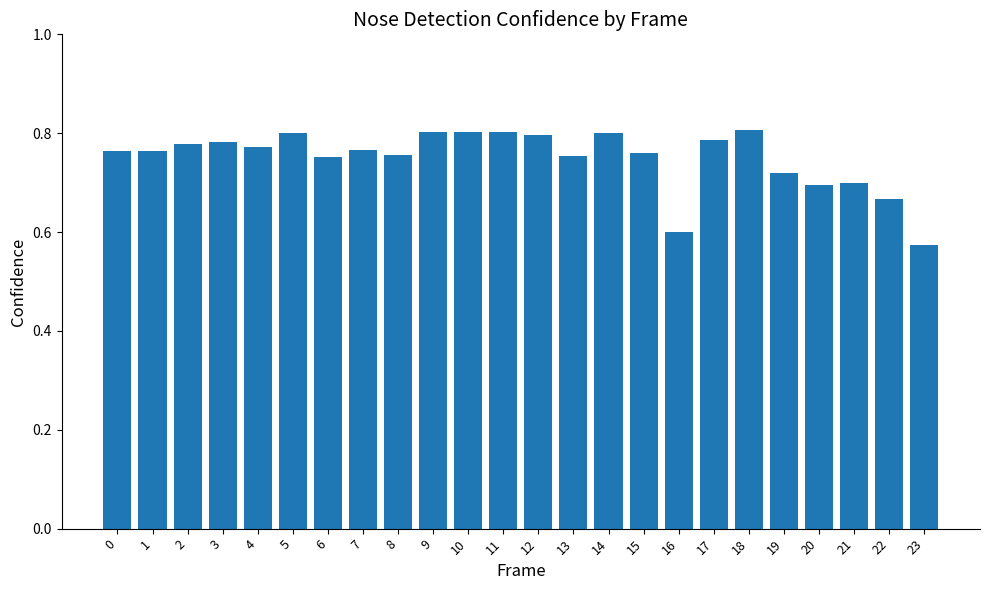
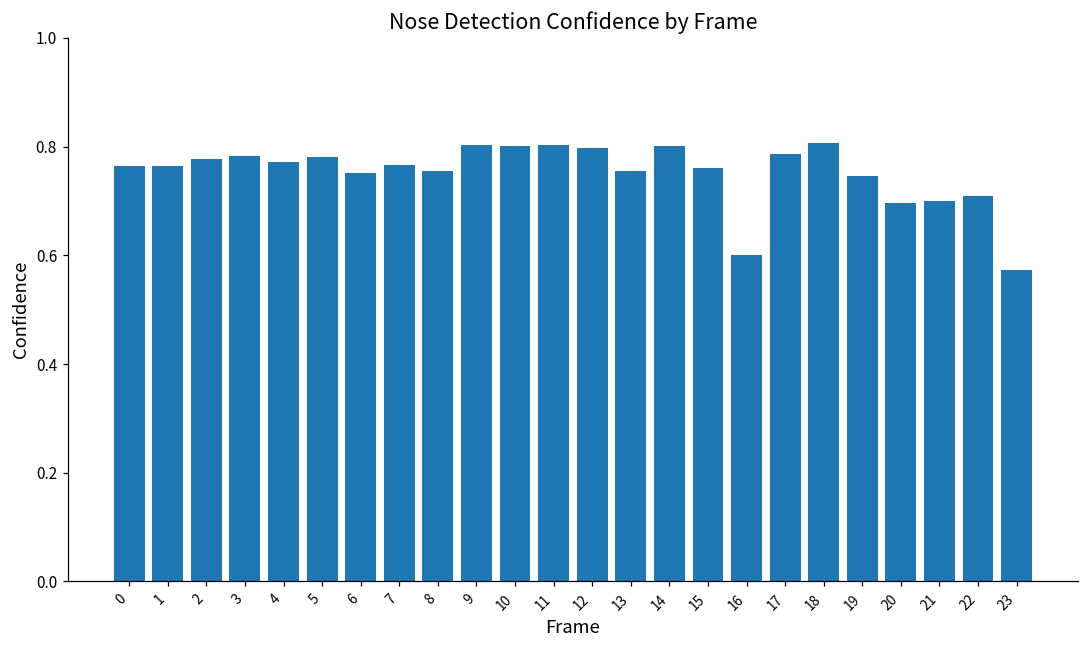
  {
    "0": 0.76,
    "1": 0.76,
    "2": 0.78,
    "3": 0.78,
    "4": 0.77,
-   "5": 0.80,
+   "5": 0.78,
    "6": 0.75,
    "7": 0.77,
    "8": 0.76,
    "9": 0.80,
    "10": 0.80,
    "11": 0.80,
    "12": 0.80,
    "13": 0.75,
    "14": 0.80,
    "15": 0.76,
    "16": 0.60,
    "17": 0.79,
    "18": 0.81,
-   "19": 0.72,
+   "19": 0.75,
    "20": 0.70,
    "21": 0.70,
-   "22": 0.67,
+   "22": 0.71,
    "23": 0.57
  }
